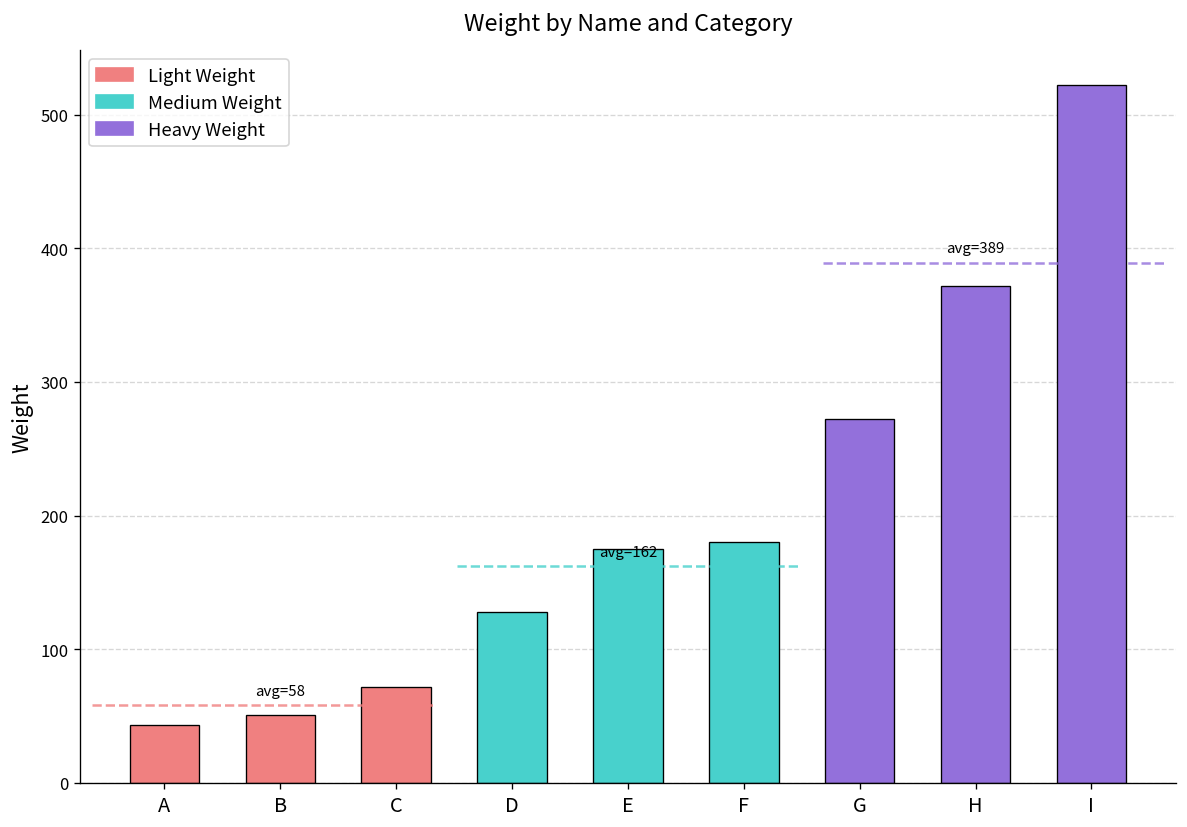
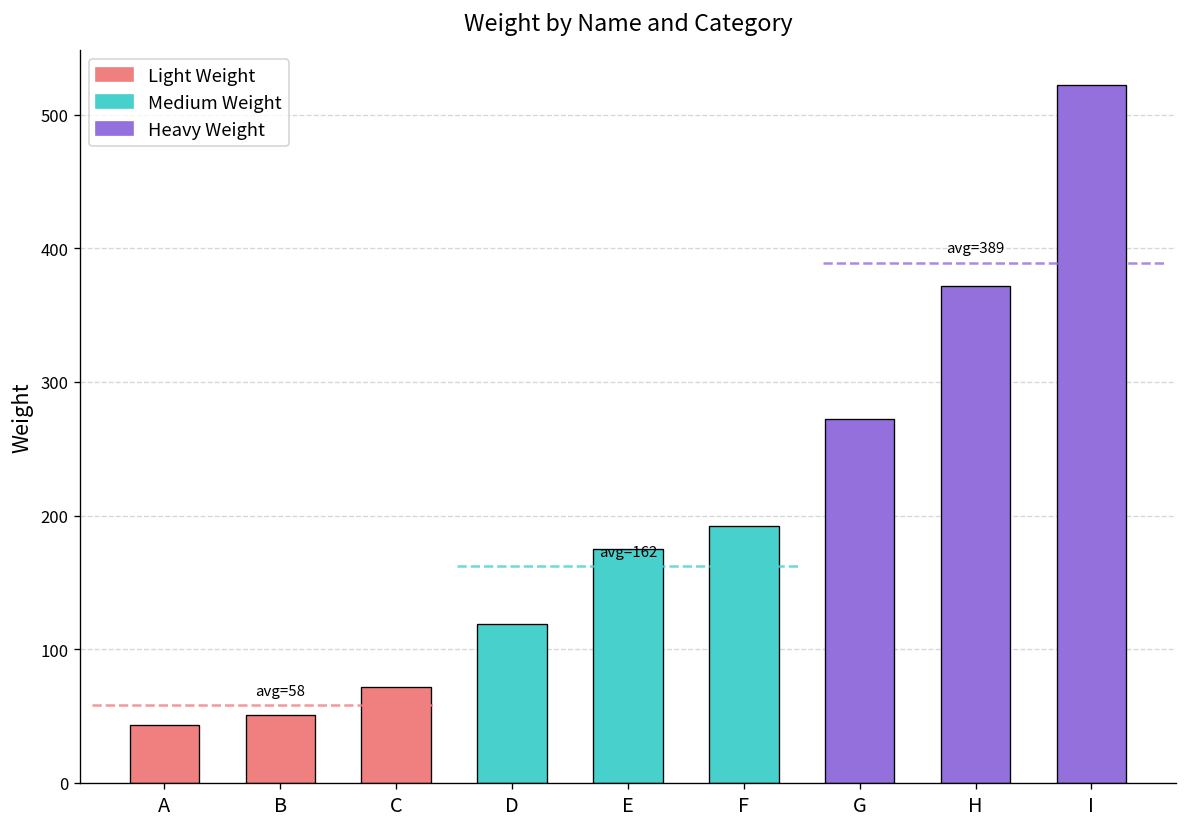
  {
    "A": 43,
    "C": 72,
-   "D": 128,
-   "F": 180,
+   "D": 119,
+   "F": 192,
    "G": 272,
    "I": 522
  }
